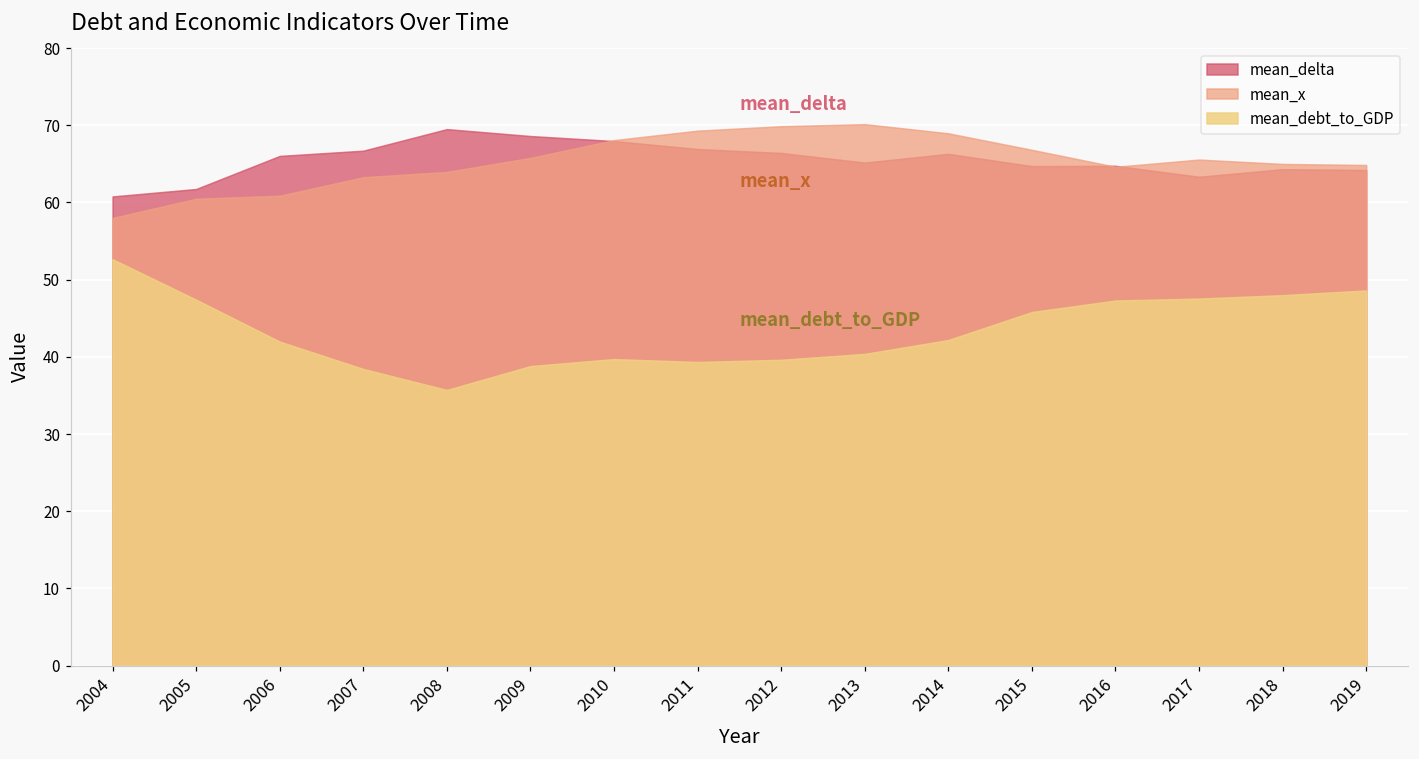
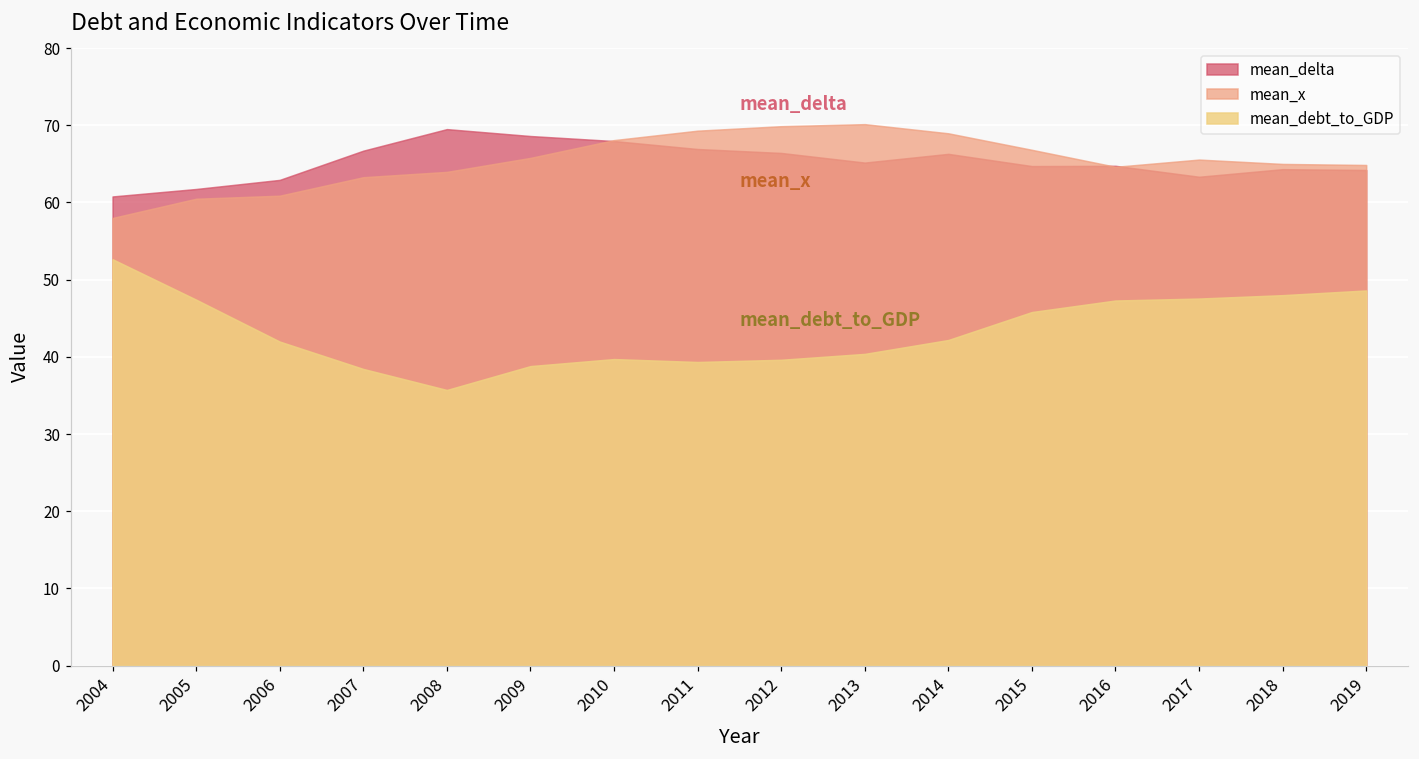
  {
    "mean_delta": {
      "2004": 61,
      "2005": 62,
-     "2006": 66,
+     "2006": 63,
      "2007": 67,
      "2008": 69,
      "2009": 69,
      "2011": 67,
      "2012": 66,
      "2013": 65,
      "2014": 66,
      "2015": 65,
      "2017": 63,
      "2018": 64,
      "2019": 64
    }
  }
